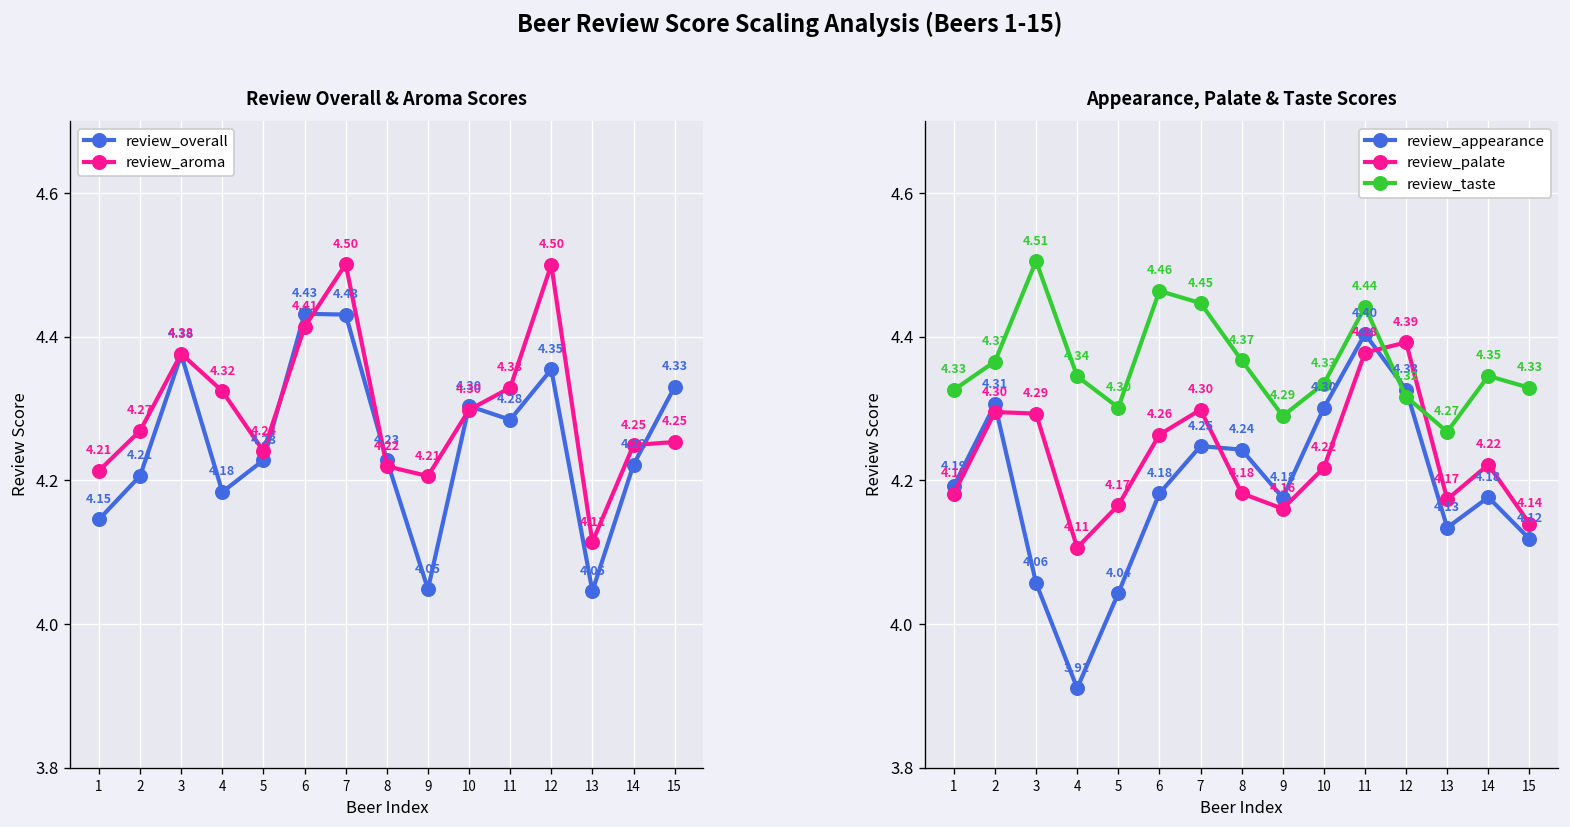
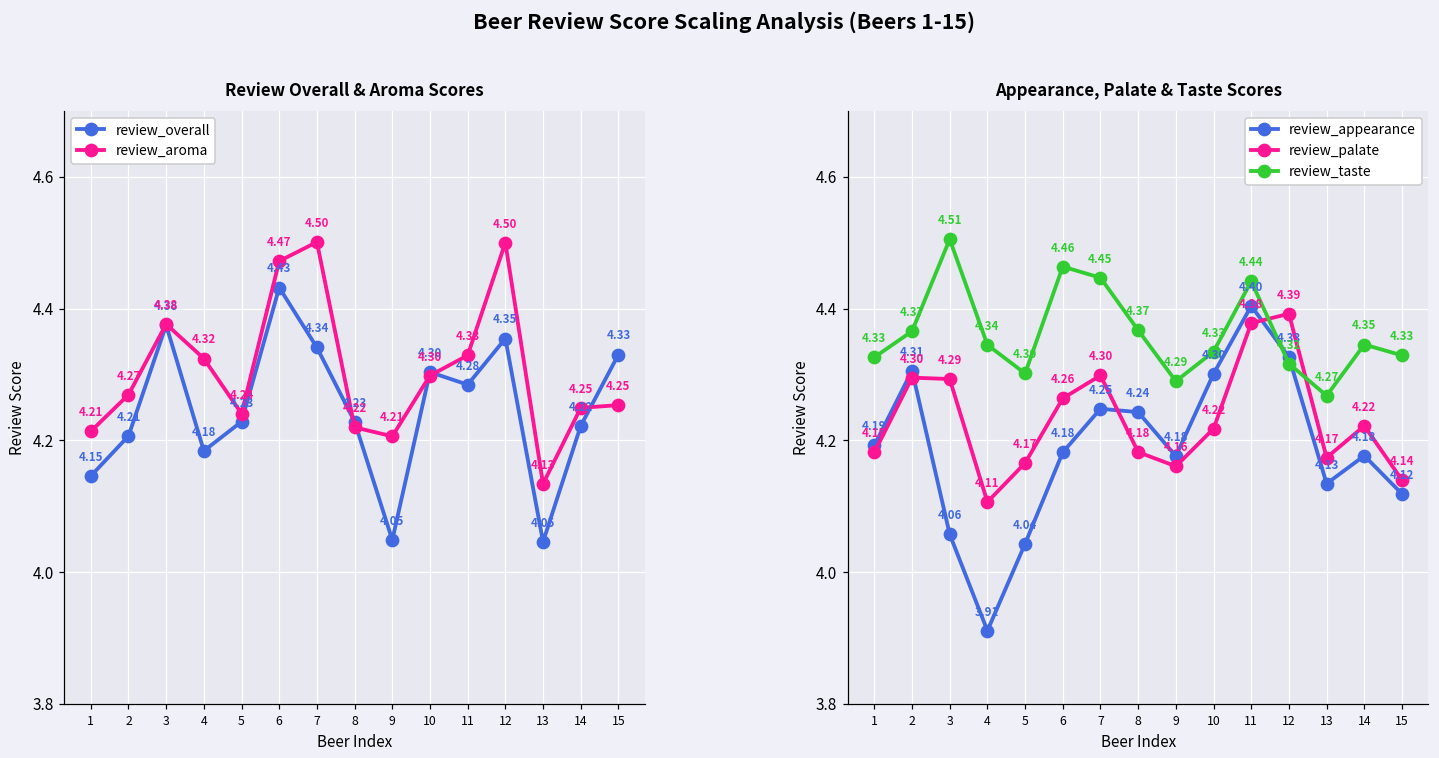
  {
    "Review Overall & Aroma Scores": {
      "review_overall": {
        "1": 4.15,
        "2": 4.21,
        "4": 4.18,
        "6": 4.43,
-       "7": 4.43,
+       "7": 4.34,
        "9": 4.05,
        "11": 4.28,
        "12": 4.35,
        "13": 4.05,
        "15": 4.33
      },
      "review_aroma": {
        "1": 4.21,
        "2": 4.27,
        "4": 4.32,
-       "6": 4.41,
+       "6": 4.47,
        "7": 4.50,
        "9": 4.21,
        "11": 4.33,
        "12": 4.50,
-       "13": 4.11,
+       "13": 4.13,
        "14": 4.25,
        "15": 4.25
      }
    },
    "Appearance, Palate & Taste Scores": {
      "review_appearance": {
        "3": 4.06,
        "4": 3.91,
        "5": 4.04,
        "6": 4.18,
        "7": 4.25,
        "8": 4.24,
        "9": 4.18,
        "14": 4.18
      },
      "review_palate": {
        "3": 4.29,
        "4": 4.11,
        "5": 4.17,
        "6": 4.26,
        "7": 4.30,
        "8": 4.18,
        "9": 4.16,
        "10": 4.22,
        "12": 4.39,
        "13": 4.17,
        "14": 4.22,
        "15": 4.14
      },
      "review_taste": {
        "1": 4.33,
        "2": 4.37,
        "3": 4.51,
        "4": 4.34,
        "5": 4.30,
        "6": 4.46,
        "7": 4.45,
        "8": 4.37,
        "9": 4.29,
        "10": 4.33,
        "11": 4.44,
        "13": 4.27,
        "14": 4.35,
        "15": 4.33
      }
    }
  }
